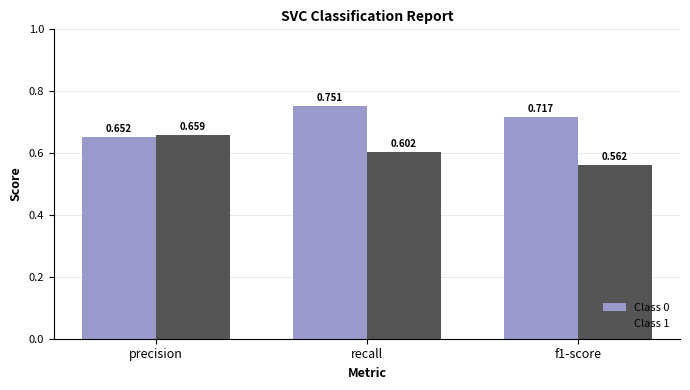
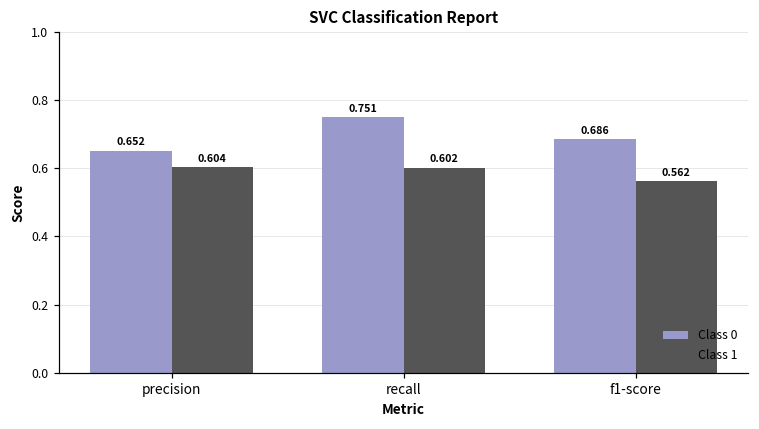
  {
    "Class 0": {
      "precision": 0.652,
      "recall": 0.751,
-     "f1-score": 0.717
+     "f1-score": 0.686
    },
    "Class 1": {
-     "precision": 0.659,
+     "precision": 0.604,
      "recall": 0.602,
      "f1-score": 0.562
    }
  }
